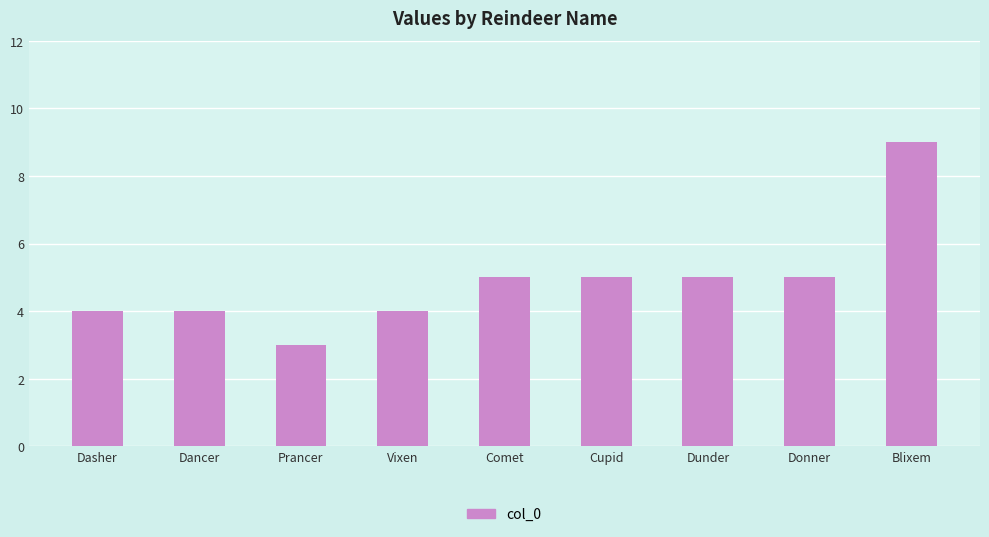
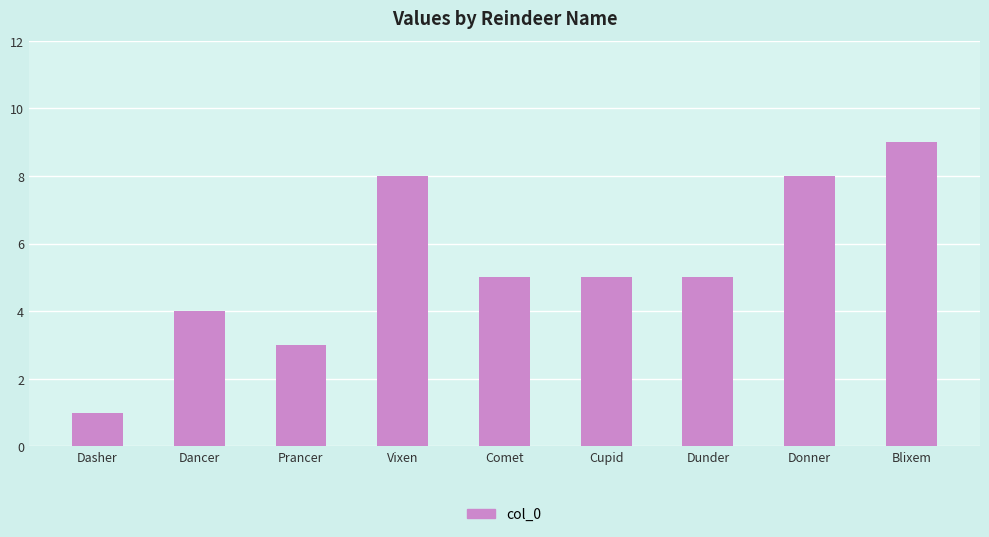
  {
-   "Dasher": 4,
+   "Dasher": 1,
    "Dancer": 4,
    "Prancer": 3,
-   "Vixen": 4,
+   "Vixen": 8,
    "Comet": 5,
    "Cupid": 5,
    "Dunder": 5,
-   "Donner": 5,
+   "Donner": 8,
    "Blixem": 9
  }
